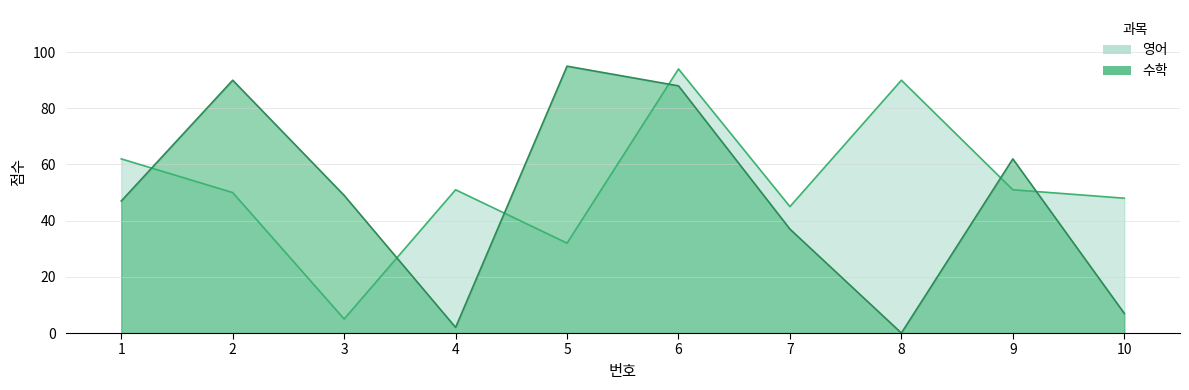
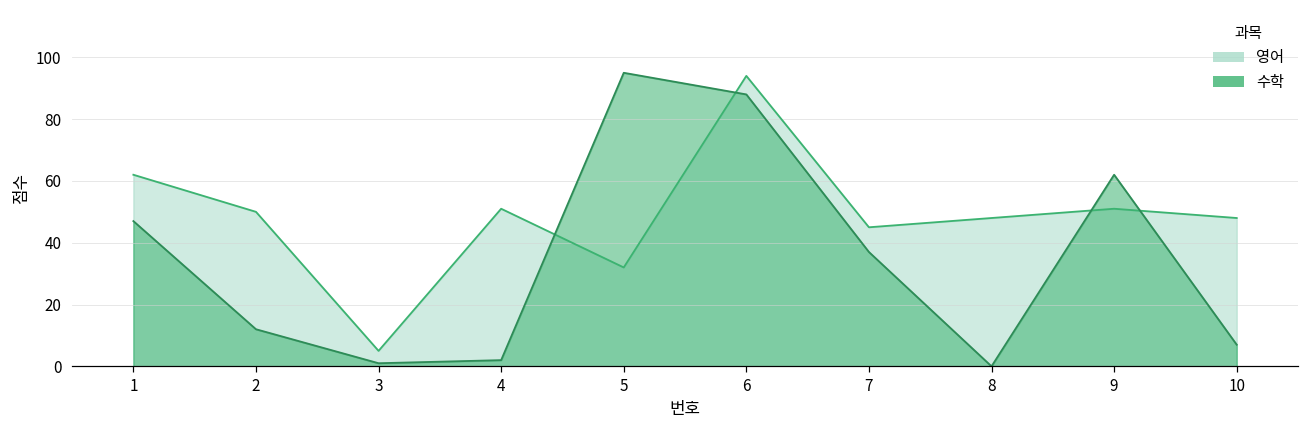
  {
    "영어": {
      "1": 62,
      "2": 50,
      "3": 5,
      "4": 51,
      "5": 32,
      "6": 94,
      "7": 45,
-     "8": 90,
+     "8": 48,
      "9": 51,
      "10": 48
    },
    "수학": {
      "1": 47,
-     "2": 90,
-     "3": 49,
+     "2": 12,
+     "3": 1,
      "4": 2,
      "5": 95,
      "6": 88,
      "7": 37,
      "8": 0,
      "9": 62,
      "10": 7
    }
  }
